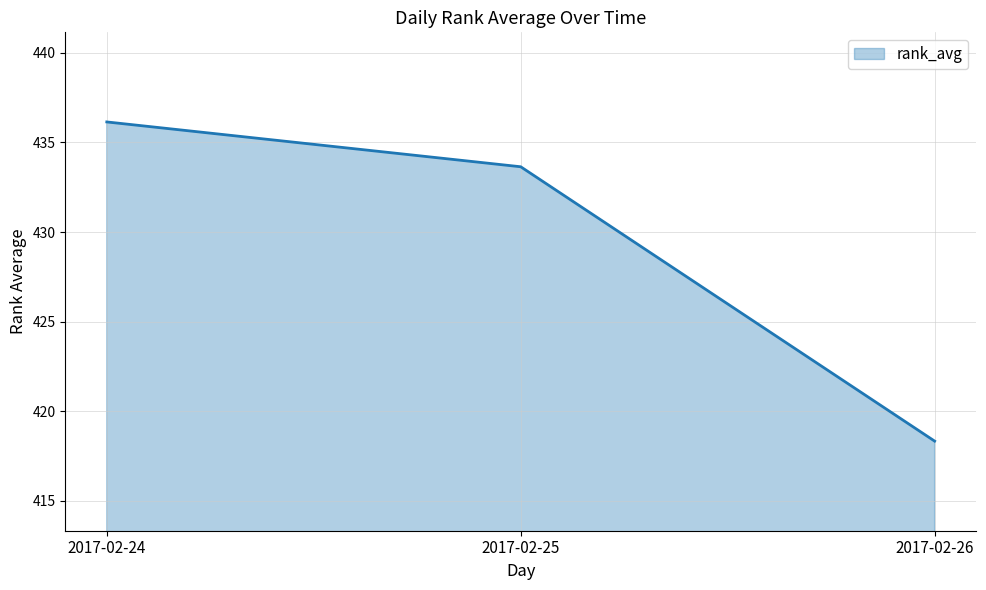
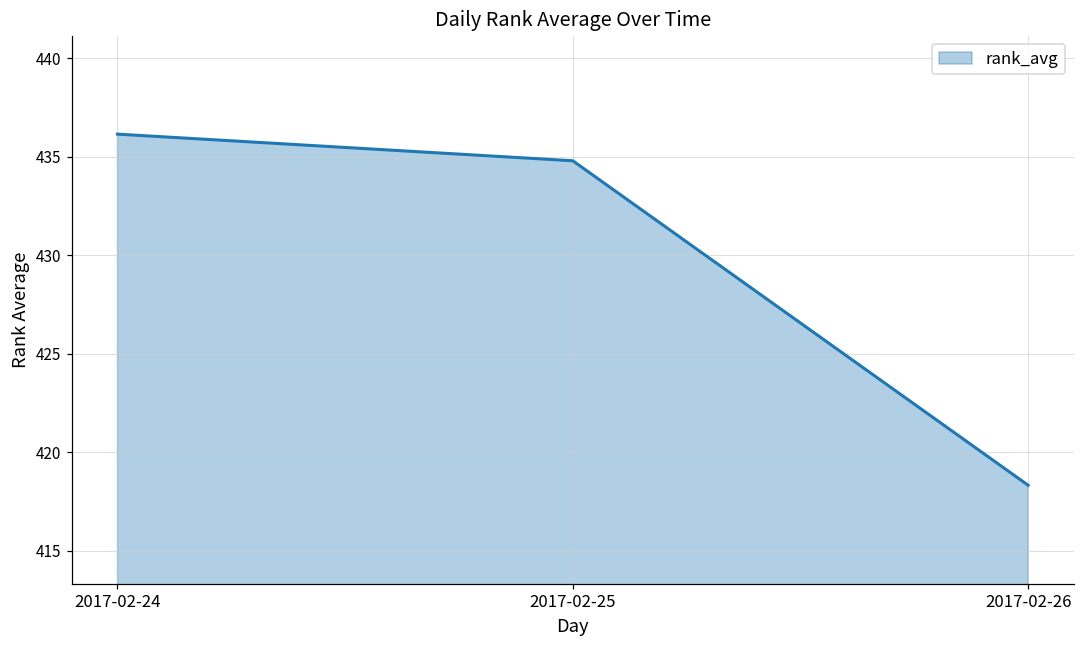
  {
    "2017-02-24": 436.1,
-   "2017-02-25": 433.6,
+   "2017-02-25": 434.8,
    "2017-02-26": 418.3
  }
